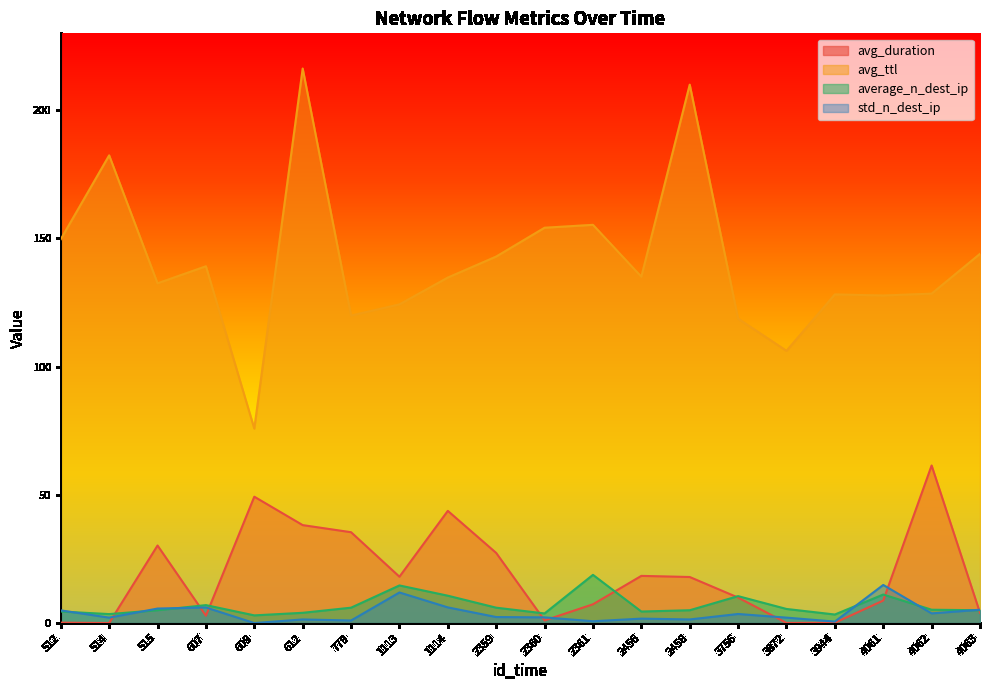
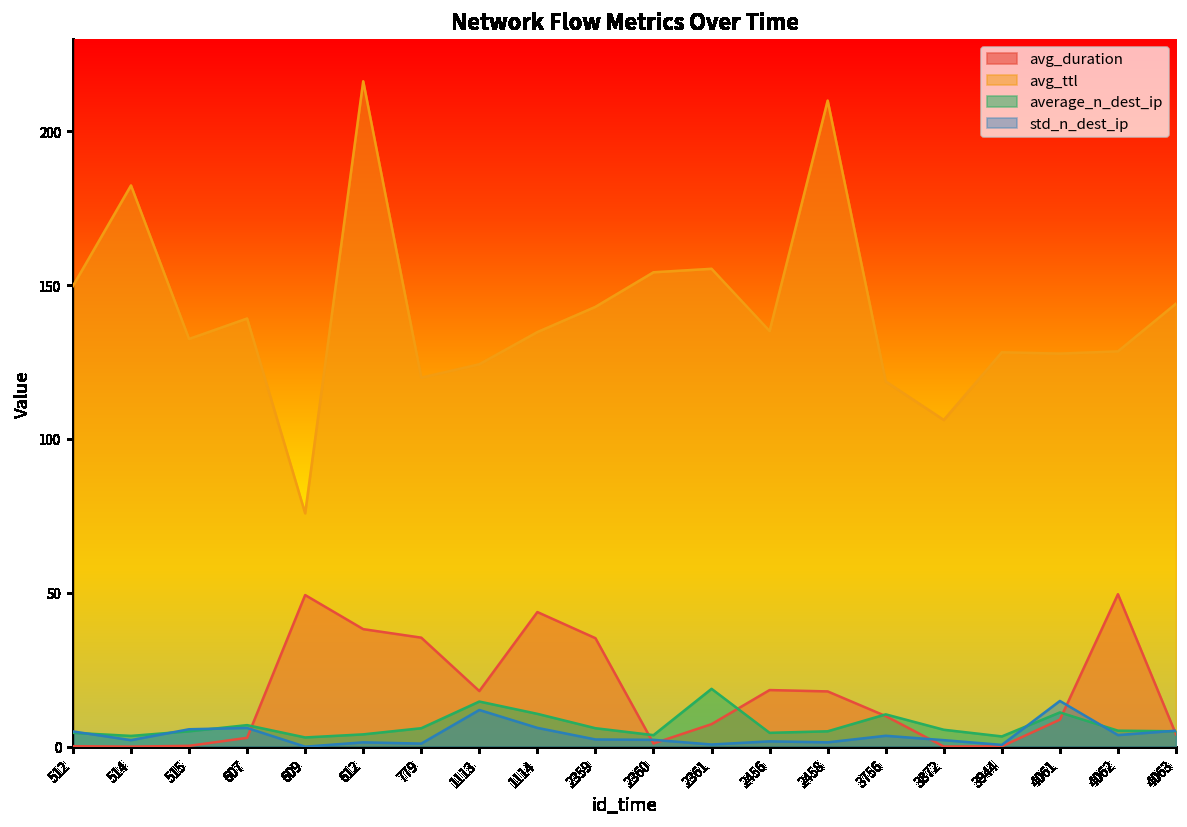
  {
    "avg_duration": {
      "512": 0,
      "514": 0,
-     "515": 30,
+     "515": 0,
      "607": 3,
      "609": 49,
      "612": 38,
      "779": 35,
      "1113": 18,
      "1114": 44,
-     "2359": 27,
+     "2359": 35,
      "2360": 1,
      "2361": 7,
      "2456": 18,
      "2458": 18,
      "3872": 0,
      "4061": 9,
-     "4062": 61,
+     "4062": 50,
      "4063": 4
    },
    "avg_ttl": {
      "512": 150,
      "514": 182,
      "515": 133,
      "607": 139,
      "609": 76,
      "612": 216,
      "779": 120,
      "1113": 124,
      "1114": 135,
      "2359": 143,
      "2360": 154,
      "2361": 155,
      "2456": 135,
      "2458": 210,
      "3756": 119,
      "3872": 106,
      "3944": 128,
      "4061": 128,
      "4062": 128,
      "4063": 144
    },
    "average_n_dest_ip": {
      "514": 4,
      "609": 3,
      "612": 4,
      "779": 6,
      "1113": 15,
      "1114": 11,
      "2359": 6,
      "2360": 4,
      "2361": 19,
      "2456": 5,
      "2458": 5,
      "3872": 6,
      "3944": 3,
      "4061": 11,
      "4062": 5
    },
    "std_n_dest_ip": {
      "514": 2,
      "609": 0,
      "612": 1,
      "779": 1,
      "1113": 12,
      "1114": 6,
      "2359": 2,
      "2360": 2,
      "2361": 1,
      "2456": 2,
      "2458": 1,
      "3756": 4,
      "3872": 2,
      "4061": 15,
      "4062": 4
    }
  }
